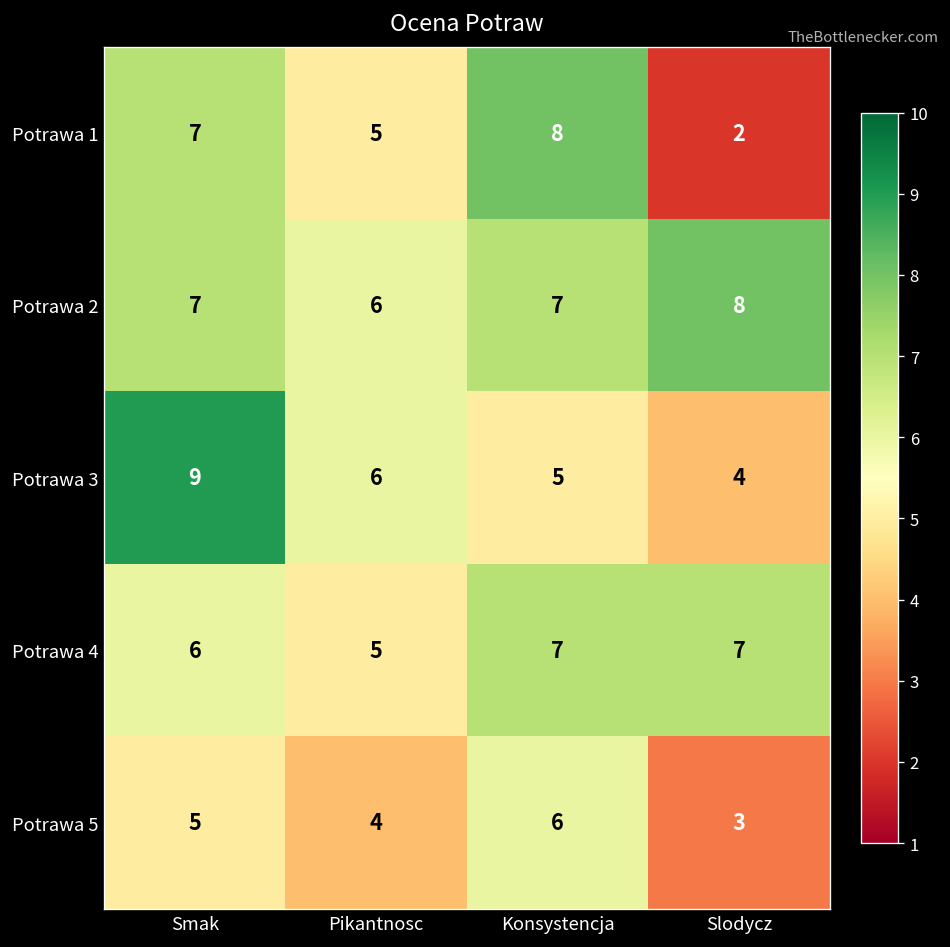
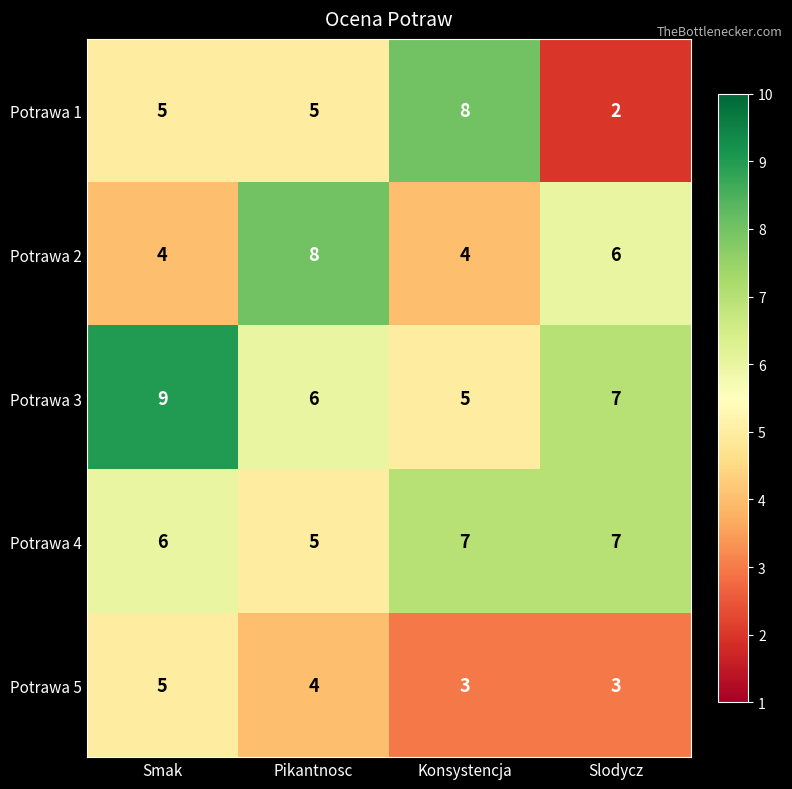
  {
    "Potrawa 1": {
-     "Smak": 7,
+     "Smak": 5,
      "Pikantnosc": 5,
      "Konsystencja": 8,
      "Slodycz": 2
    },
    "Potrawa 2": {
-     "Smak": 7,
-     "Pikantnosc": 6,
-     "Konsystencja": 7,
-     "Slodycz": 8
+     "Smak": 4,
+     "Pikantnosc": 8,
+     "Konsystencja": 4,
+     "Slodycz": 6
    },
    "Potrawa 3": {
      "Smak": 9,
      "Pikantnosc": 6,
      "Konsystencja": 5,
-     "Slodycz": 4
+     "Slodycz": 7
    },
    "Potrawa 4": {
      "Smak": 6,
      "Pikantnosc": 5,
      "Konsystencja": 7,
      "Slodycz": 7
    },
    "Potrawa 5": {
      "Smak": 5,
      "Pikantnosc": 4,
-     "Konsystencja": 6,
+     "Konsystencja": 3,
      "Slodycz": 3
    }
  }
